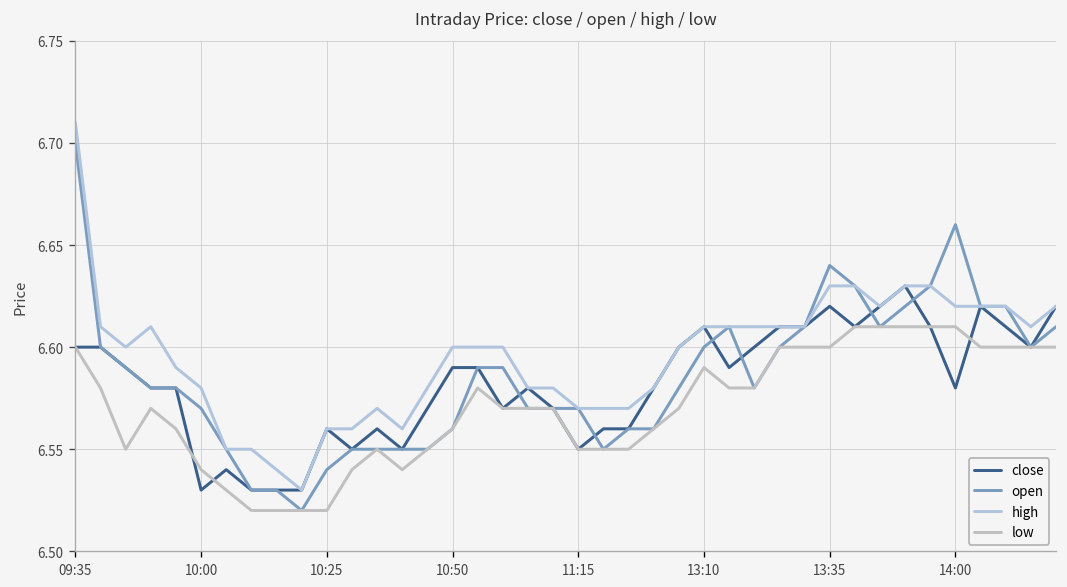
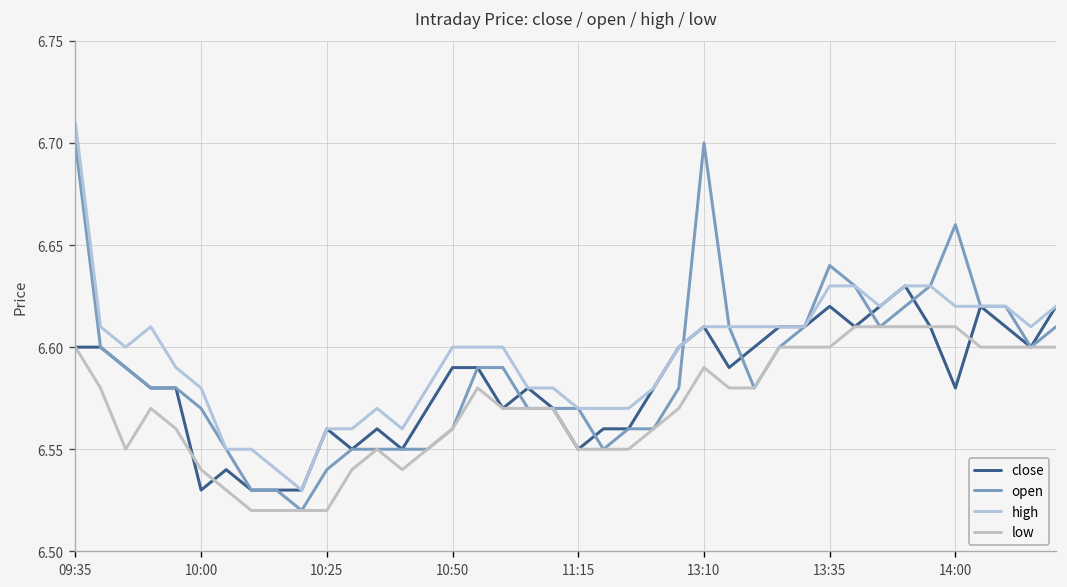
  {
    "close": {
      "10:00": 6.530,
      "10:50": 6.590,
      "13:35": 6.620,
      "14:00": 6.580
    },
    "open": {
      "09:35": 6.7,
      "10:00": 6.570,
      "10:25": 6.540,
-     "13:10": 6.6,
+     "13:10": 6.7,
      "13:35": 6.640,
      "14:00": 6.660
    }
  }
